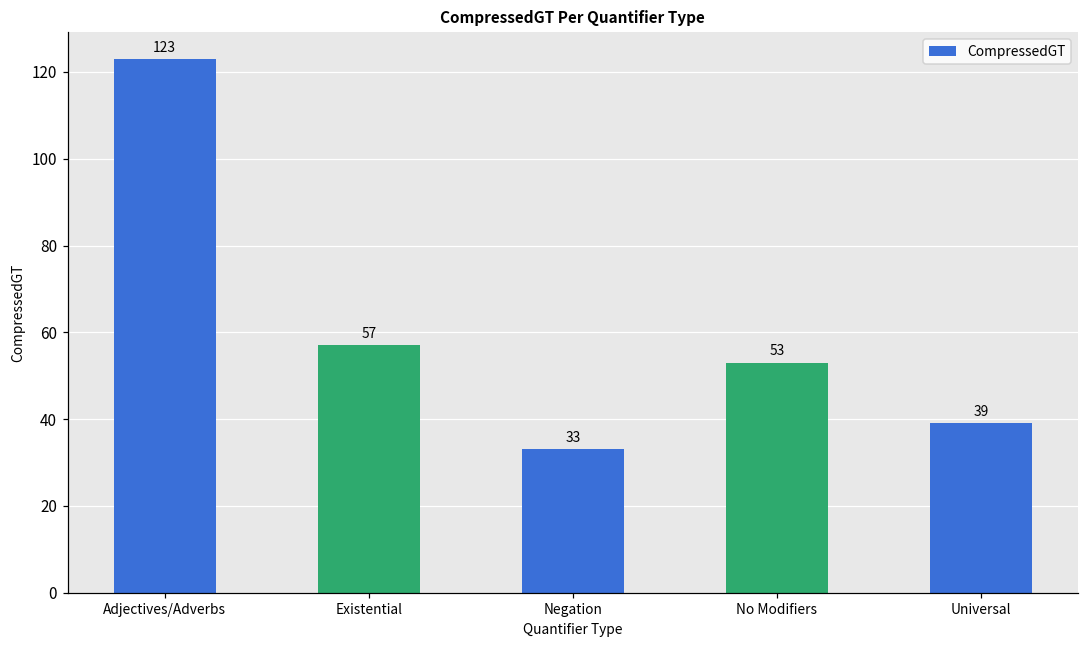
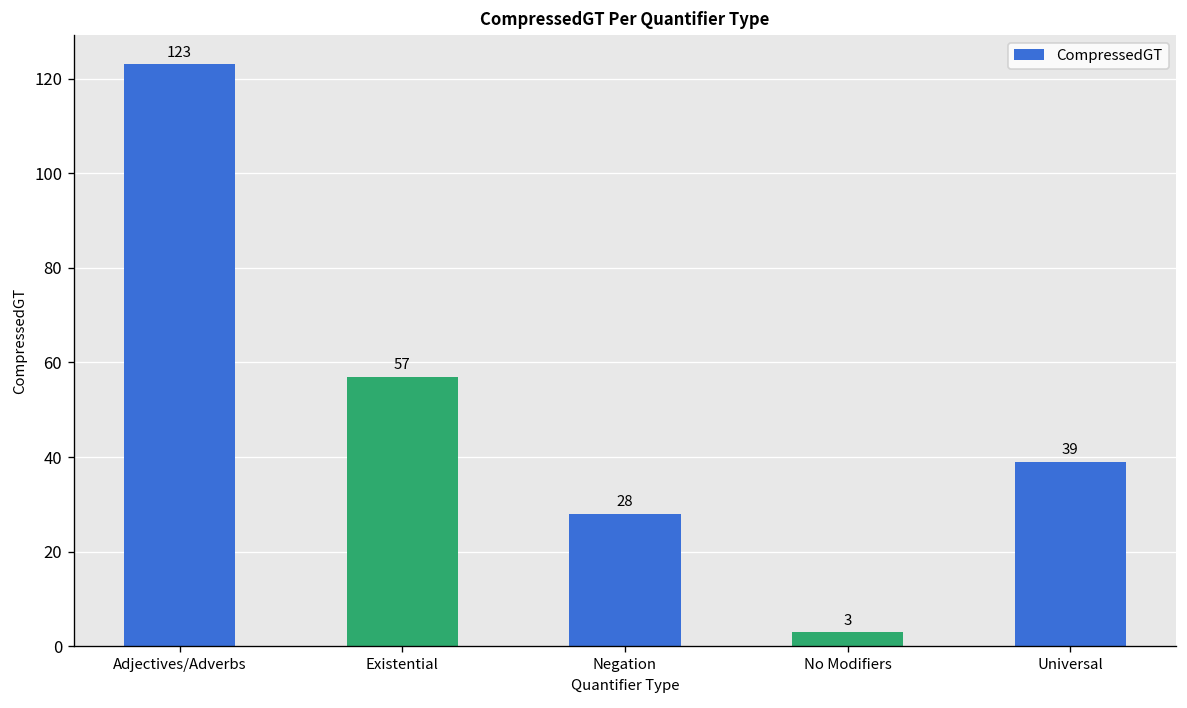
  {
    "Adjectives/Adverbs": 123,
    "Existential": 57,
-   "Negation": 33,
-   "No Modifiers": 53,
+   "Negation": 28,
+   "No Modifiers": 3,
    "Universal": 39
  }
